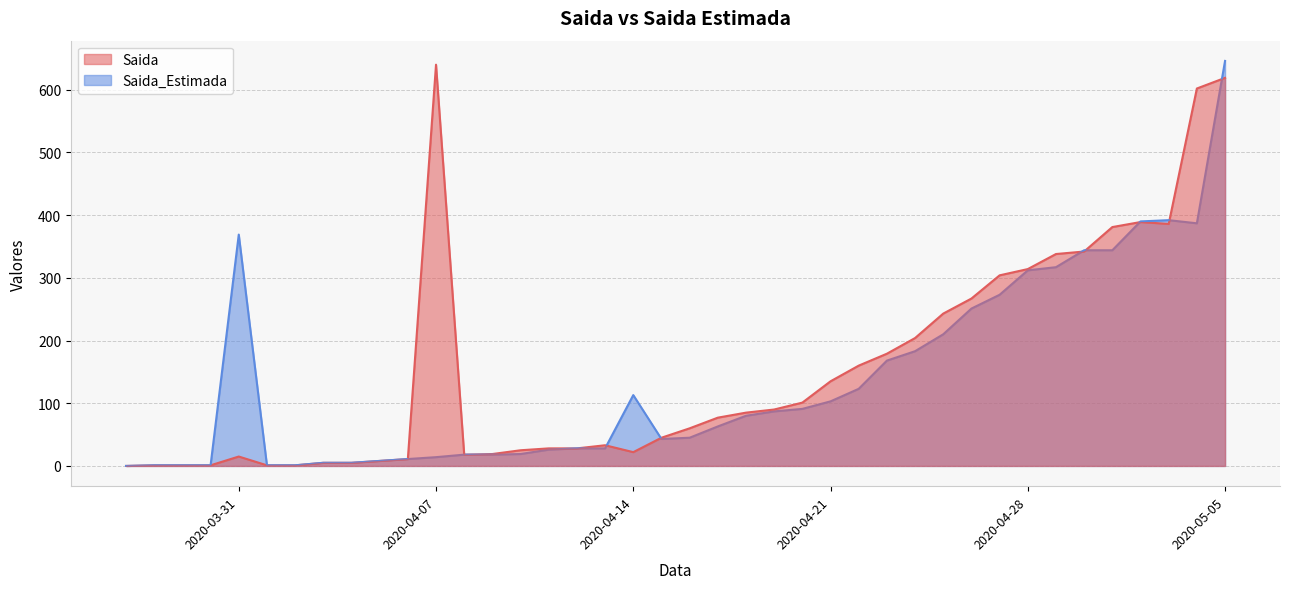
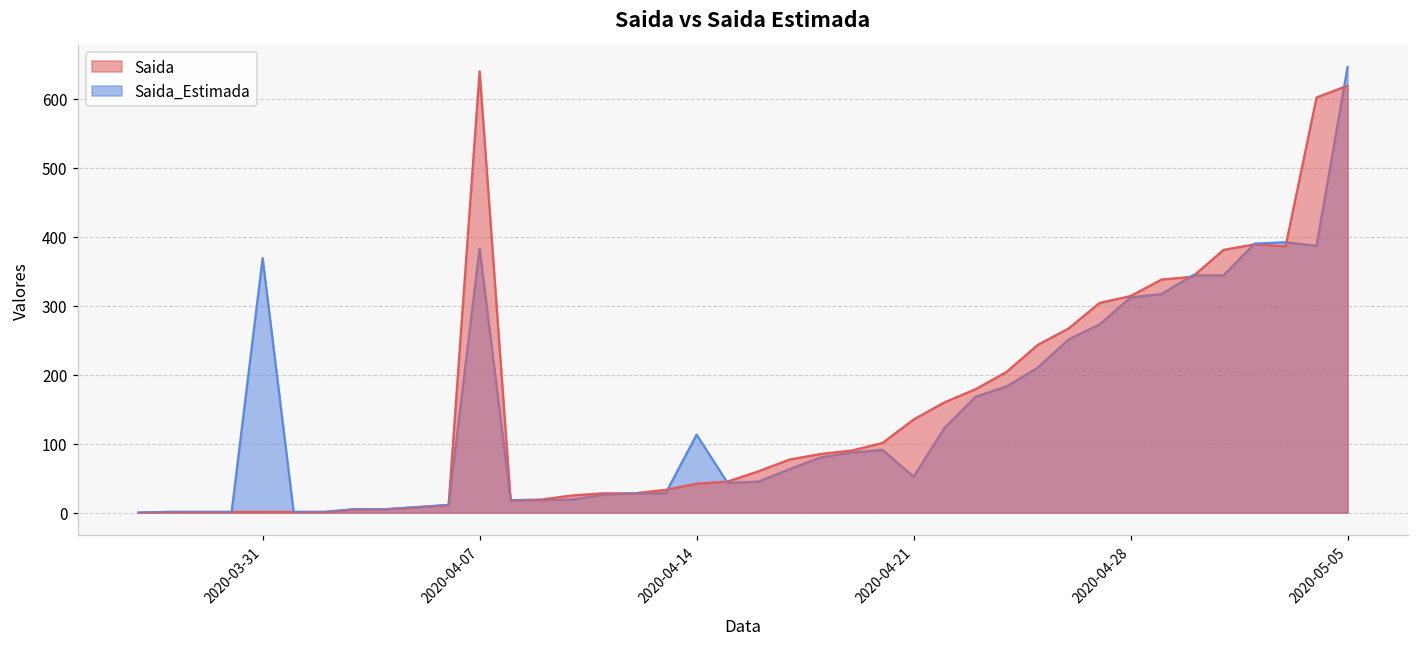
  {
    "Saida": {
-     "2020-03-31": 20,
+     "2020-03-31": 0,
      "2020-04-07": 640,
-     "2020-04-14": 20,
+     "2020-04-14": 40,
      "2020-04-21": 140,
      "2020-05-05": 620
    },
    "Saida_Estimada": {
      "2020-03-31": 370,
-     "2020-04-07": 10,
+     "2020-04-07": 380,
      "2020-04-14": 110,
-     "2020-04-21": 100,
+     "2020-04-21": 50,
      "2020-05-05": 650
    }
  }
